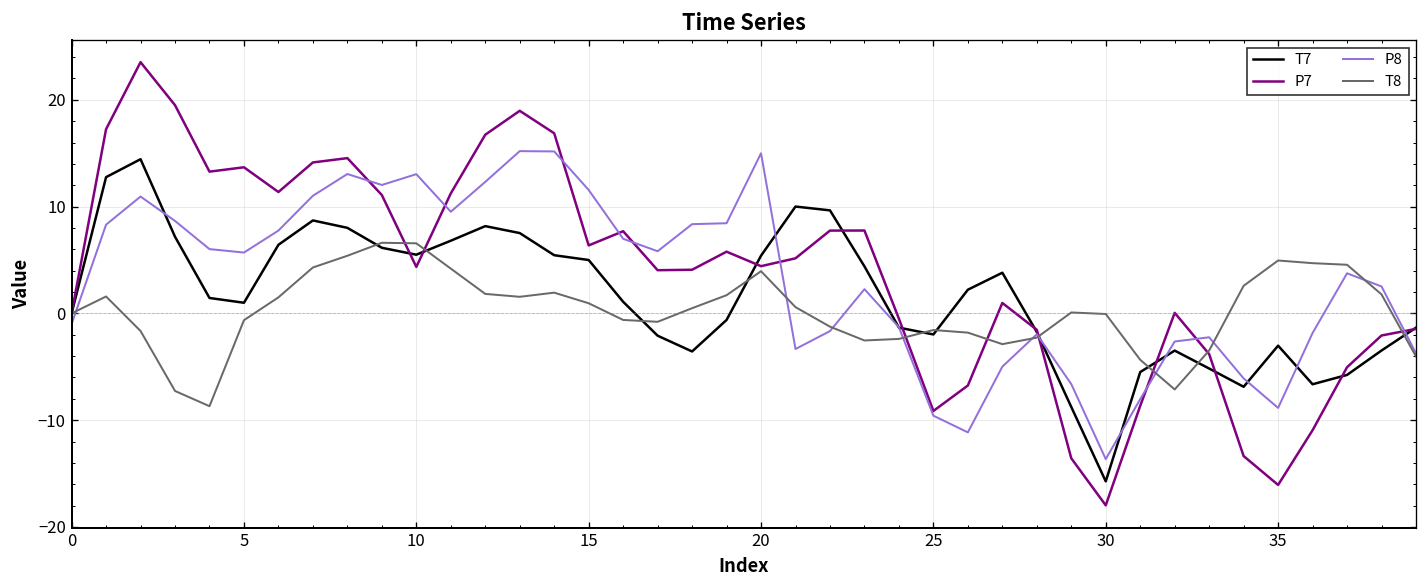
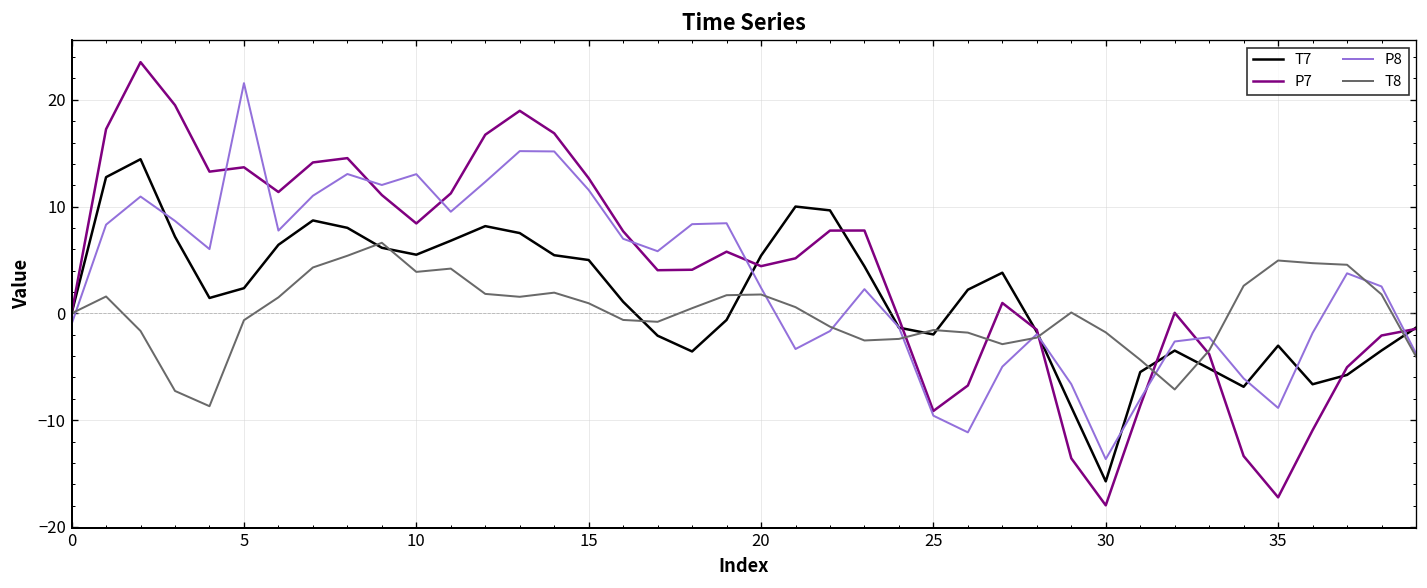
  {
    "T7": {
-     "5": 1,
+     "5": 2,
      "10": 5,
      "15": 5,
      "20": 5,
      "25": -2,
      "30": -16,
      "35": -3
    },
    "P7": {
      "5": 14,
-     "10": 4,
-     "15": 6,
+     "10": 8,
+     "15": 13,
      "20": 4,
      "25": -9,
      "30": -18,
-     "35": -16
+     "35": -17
    },
    "P8": {
      "0": -1,
-     "5": 6,
+     "5": 22,
      "10": 13,
      "15": 12,
-     "20": 15,
+     "20": 2,
      "25": -10,
      "30": -14,
      "35": -9
    },
    "T8": {
      "5": -1,
-     "10": 7,
+     "10": 4,
      "15": 1,
-     "20": 4,
+     "20": 2,
      "25": -2,
-     "30": 0,
+     "30": -2,
      "35": 5
    }
  }
